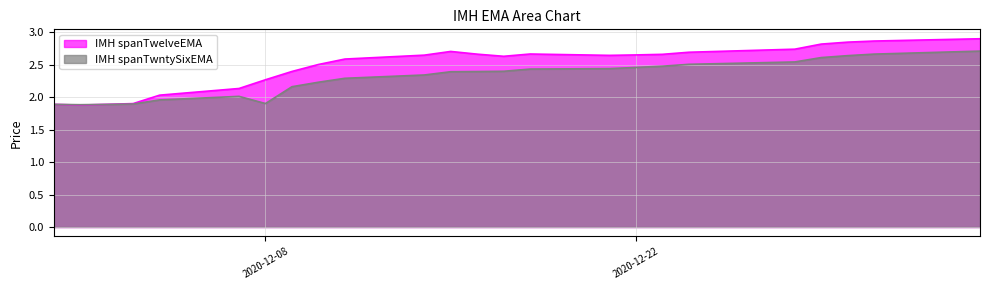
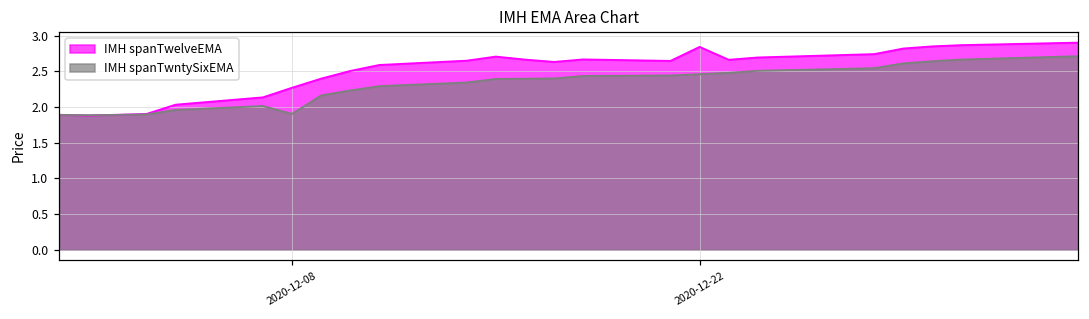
  {
    "IMH spanTwelveEMA": {
      "2020-12-08": 2.3,
-     "2020-12-22": 2.7
+     "2020-12-22": 2.8
    },
    "IMH spanTwntySixEMA": {
      "2020-12-08": 1.9,
      "2020-12-22": 2.5
    }
  }
